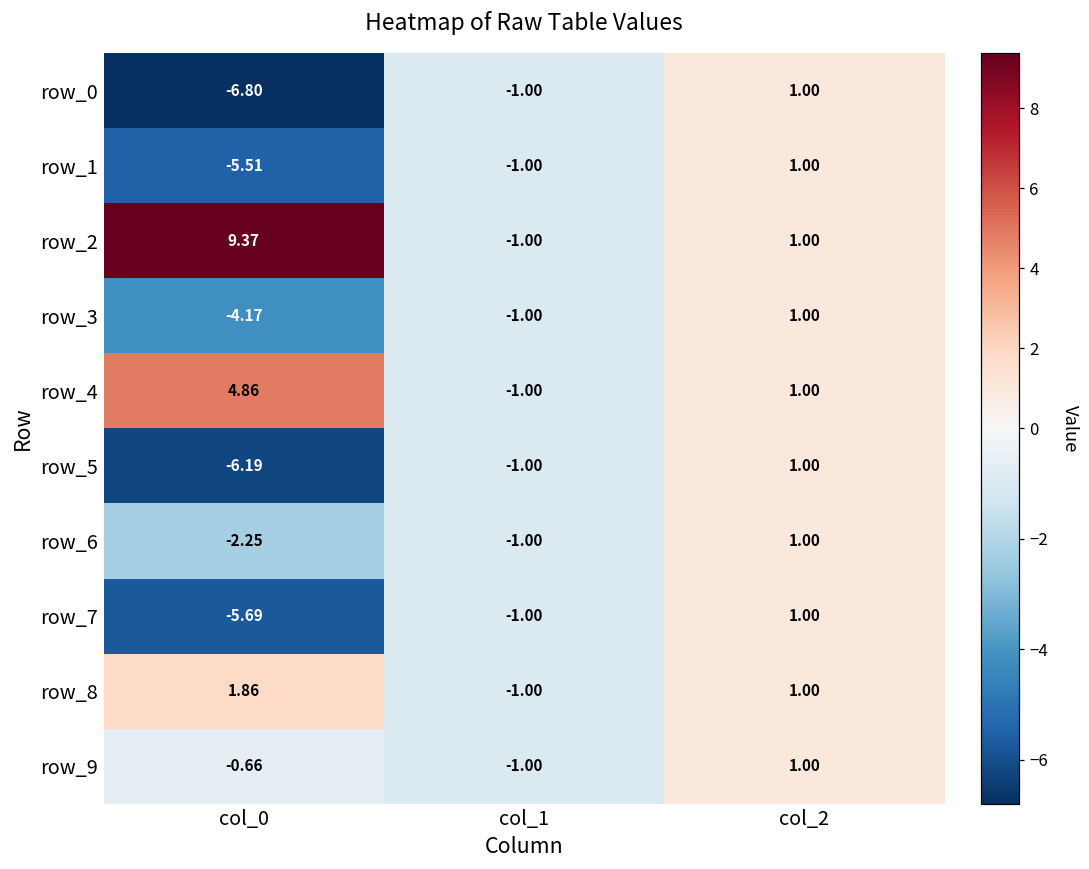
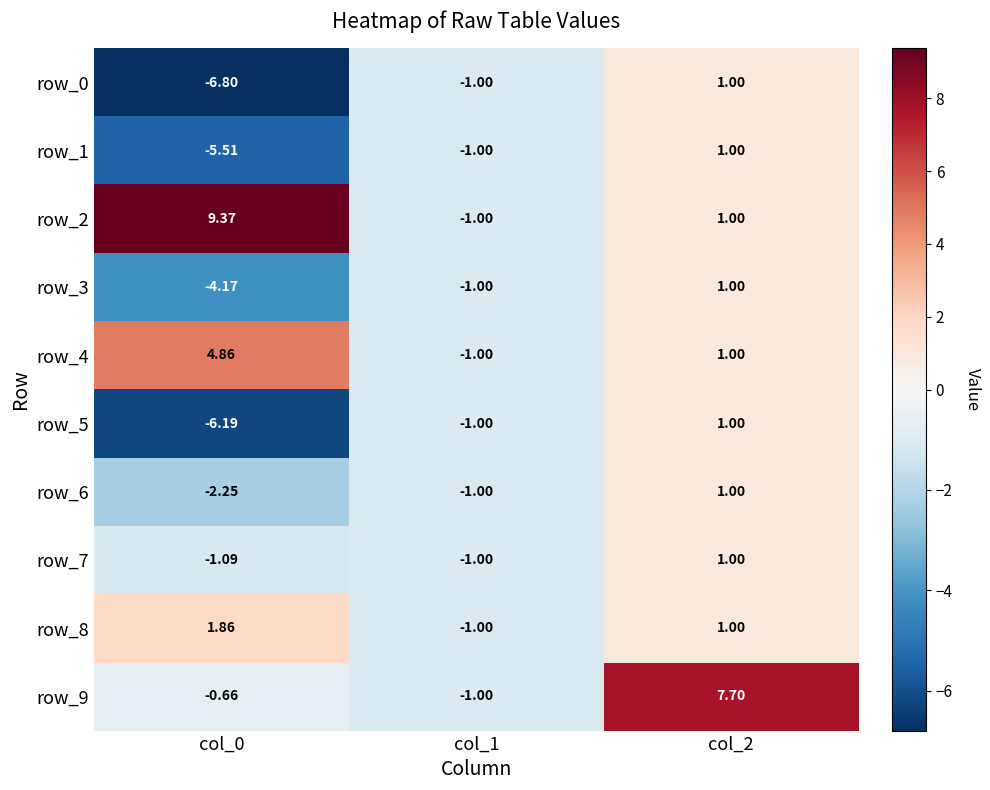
  {
    "row_0": {
      "col_0": -6.80,
      "col_1": -1.00,
      "col_2": 1.00
    },
    "row_1": {
      "col_0": -5.51,
      "col_1": -1.00,
      "col_2": 1.00
    },
    "row_2": {
      "col_0": 9.37,
      "col_1": -1.00,
      "col_2": 1.00
    },
    "row_3": {
      "col_0": -4.17,
      "col_1": -1.00,
      "col_2": 1.00
    },
    "row_4": {
      "col_0": 4.86,
      "col_1": -1.00,
      "col_2": 1.00
    },
    "row_5": {
      "col_0": -6.19,
      "col_1": -1.00,
      "col_2": 1.00
    },
    "row_6": {
      "col_0": -2.25,
      "col_1": -1.00,
      "col_2": 1.00
    },
    "row_7": {
-     "col_0": -5.69,
+     "col_0": -1.09,
      "col_1": -1.00,
      "col_2": 1.00
    },
    "row_8": {
      "col_0": 1.86,
      "col_1": -1.00,
      "col_2": 1.00
    },
    "row_9": {
      "col_0": -0.66,
      "col_1": -1.00,
-     "col_2": 1.00
+     "col_2": 7.70
    }
  }
